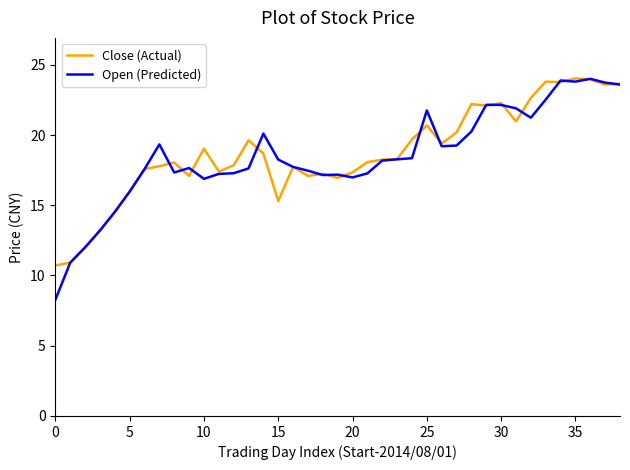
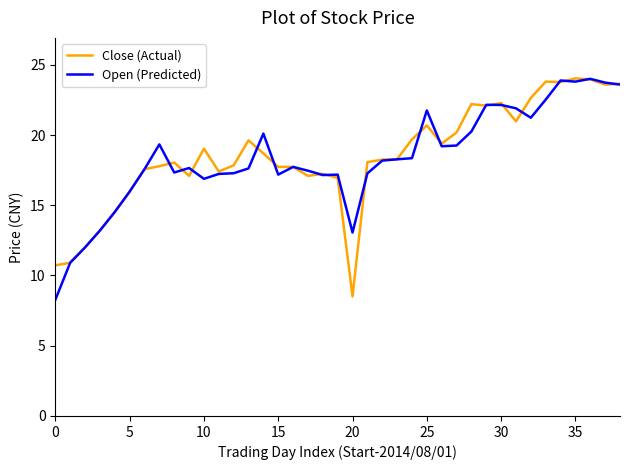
  {
    "Close (Actual)": {
      "0": 10.7,
      "10": 19.0,
-     "15": 15.3,
-     "20": 17.3,
+     "15": 17.7,
+     "20": 8.5,
      "25": 20.7,
      "35": 24.0
    },
    "Open (Predicted)": {
      "0": 8.3,
      "10": 16.9,
-     "15": 18.3,
-     "20": 17.0,
+     "15": 17.2,
+     "20": 13.1,
      "25": 21.8,
      "35": 23.8
    }
  }
